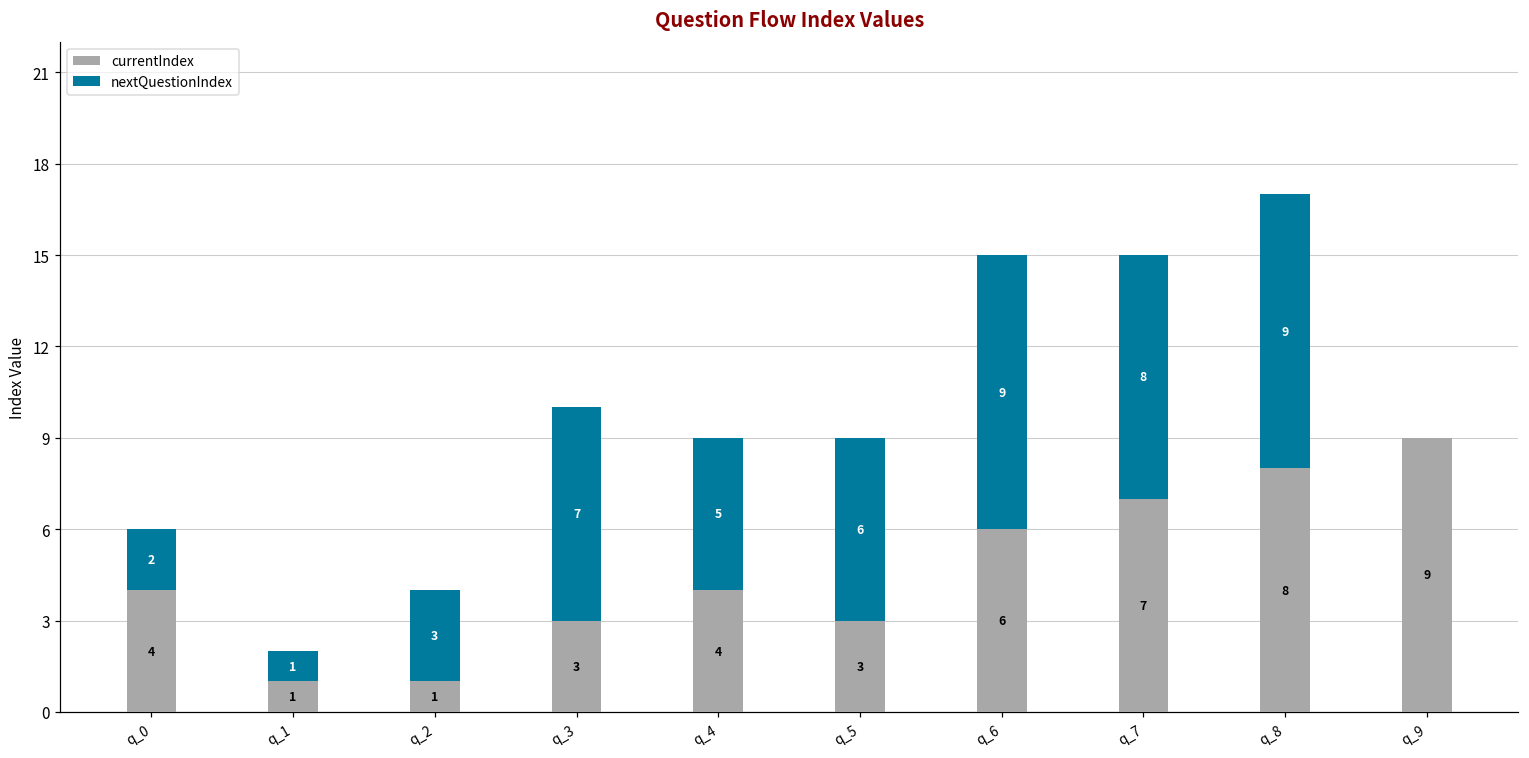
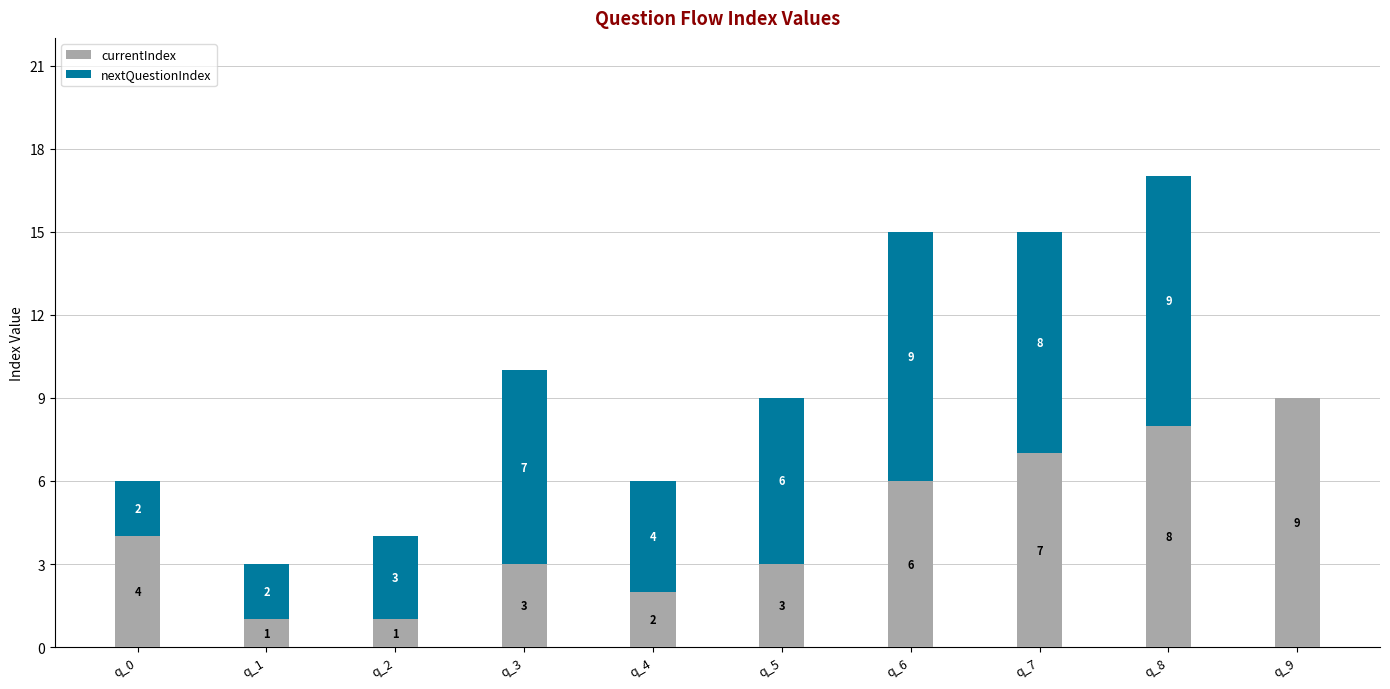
  {
    "currentIndex": {
      "q_0": 4,
      "q_1": 1,
      "q_2": 1,
      "q_3": 3,
-     "q_4": 4,
+     "q_4": 2,
      "q_5": 3,
      "q_6": 6,
      "q_7": 7,
      "q_8": 8,
      "q_9": 9
    },
    "nextQuestionIndex": {
      "q_0": 2,
-     "q_1": 1,
+     "q_1": 2,
      "q_2": 3,
      "q_3": 7,
-     "q_4": 5,
+     "q_4": 4,
      "q_5": 6,
      "q_6": 9,
      "q_7": 8,
      "q_8": 9
    }
  }
